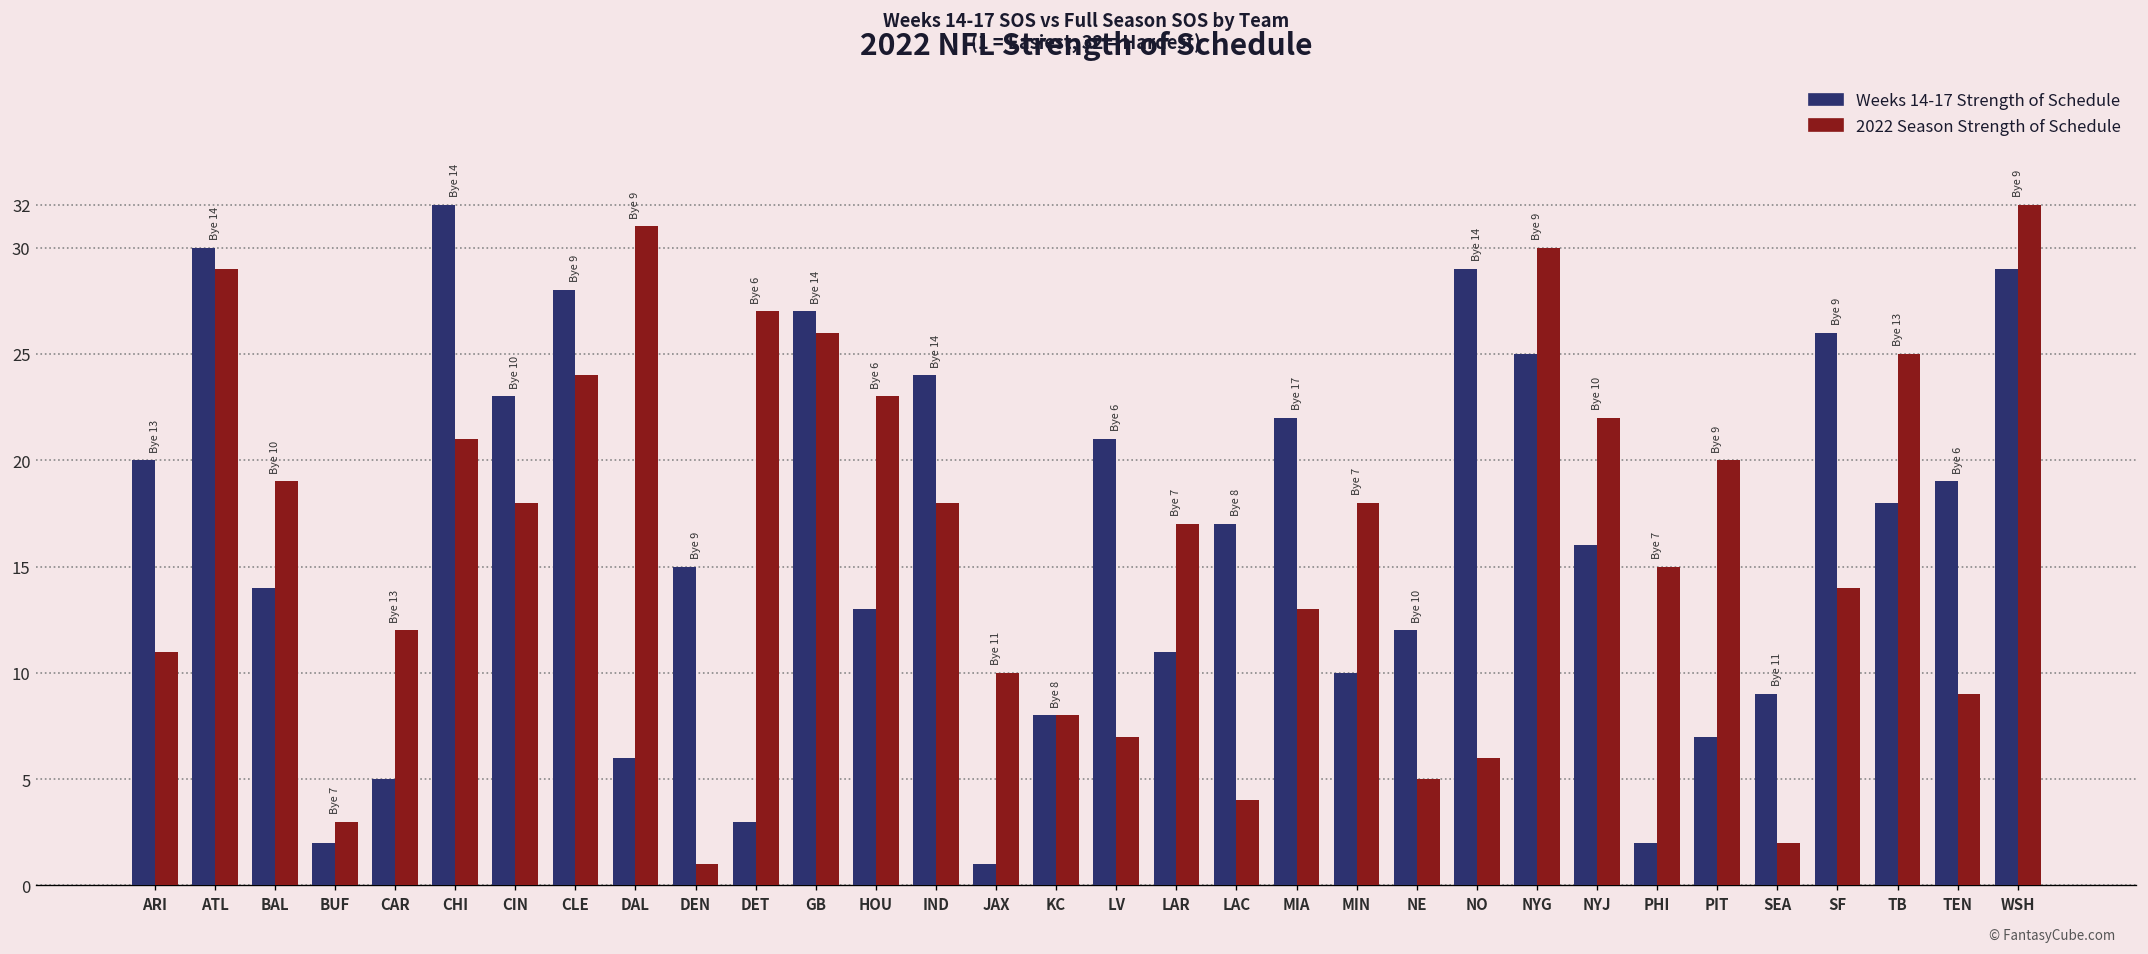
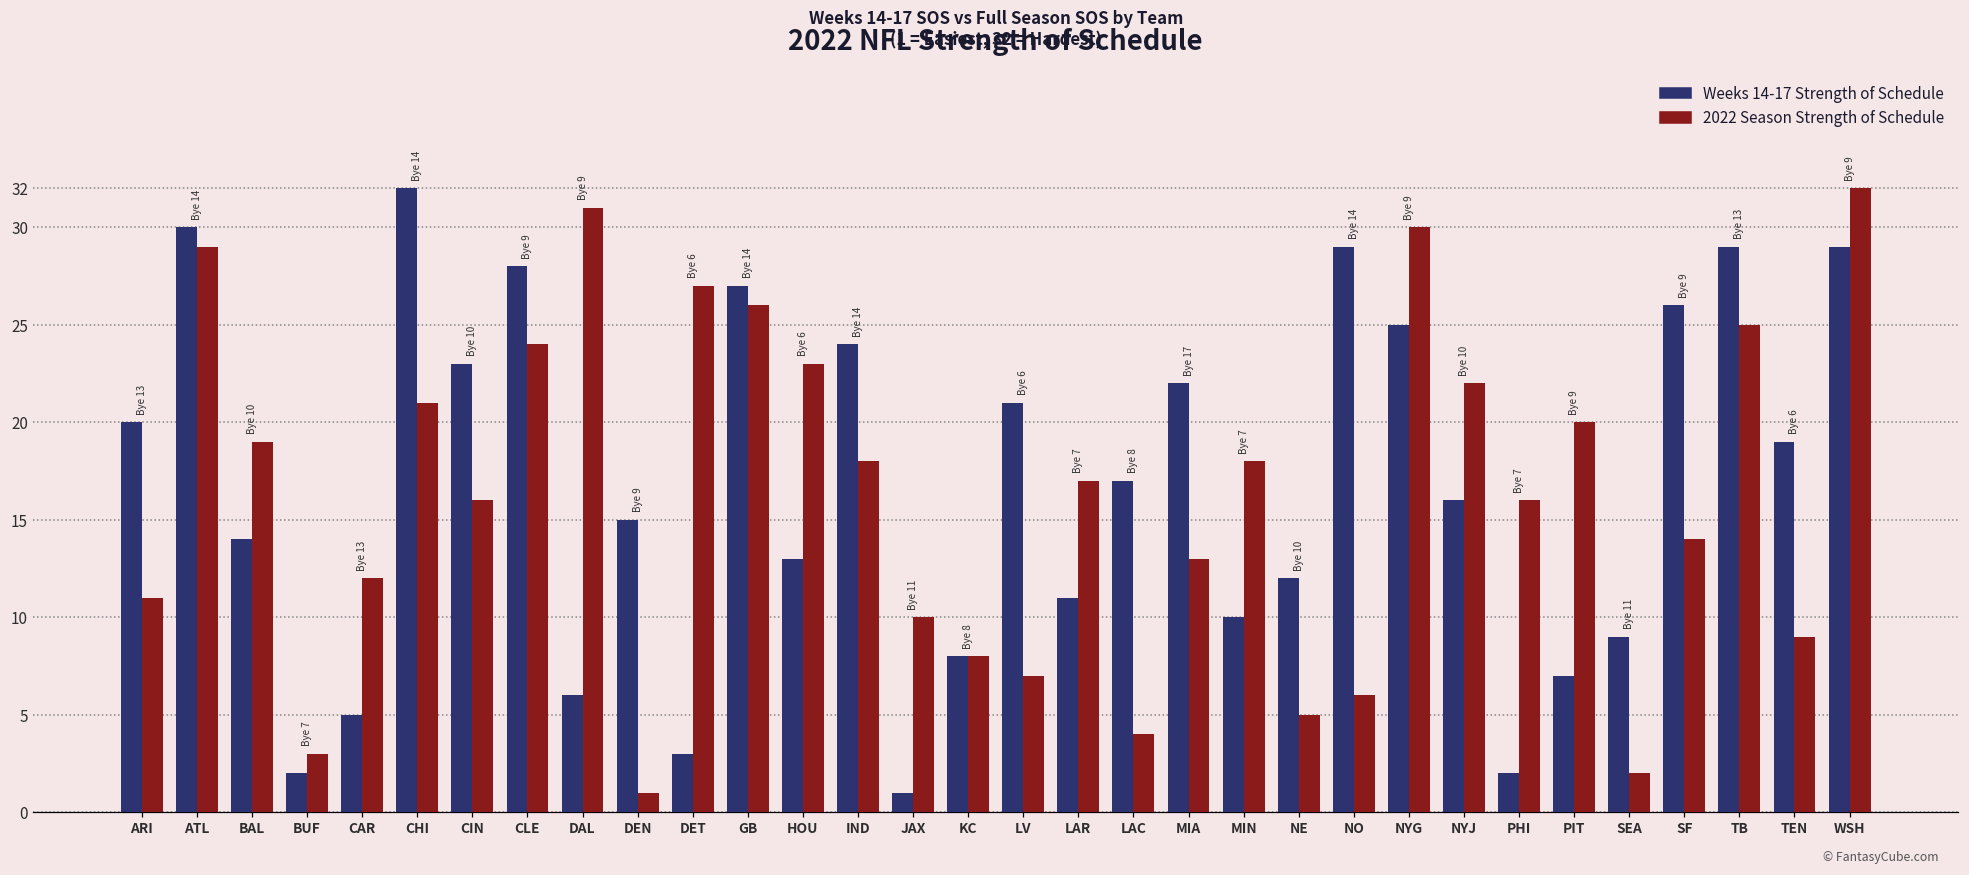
  {
    "Weeks 14-17 Strength of Schedule": {
      "BAL": 14,
      "BUF": 2,
      "CAR": 5,
      "DAL": 6,
      "DET": 3,
      "HOU": 13,
      "JAX": 1,
      "LAR": 11,
      "MIN": 10,
      "NYG": 25,
      "NYJ": 16,
      "PHI": 2,
      "PIT": 7,
-     "TB": 18,
+     "TB": 29,
      "WSH": 29
    },
    "2022 Season Strength of Schedule": {
      "ARI": 11,
      "ATL": 29,
      "CHI": 21,
-     "CIN": 18,
+     "CIN": 16,
      "CLE": 24,
      "DEN": 1,
      "GB": 26,
      "IND": 18,
      "LV": 7,
      "LAC": 4,
      "MIA": 13,
      "NE": 5,
      "NO": 6,
-     "PHI": 15,
+     "PHI": 16,
      "SEA": 2,
      "SF": 14,
      "TB": 25,
      "TEN": 9
    }
  }
